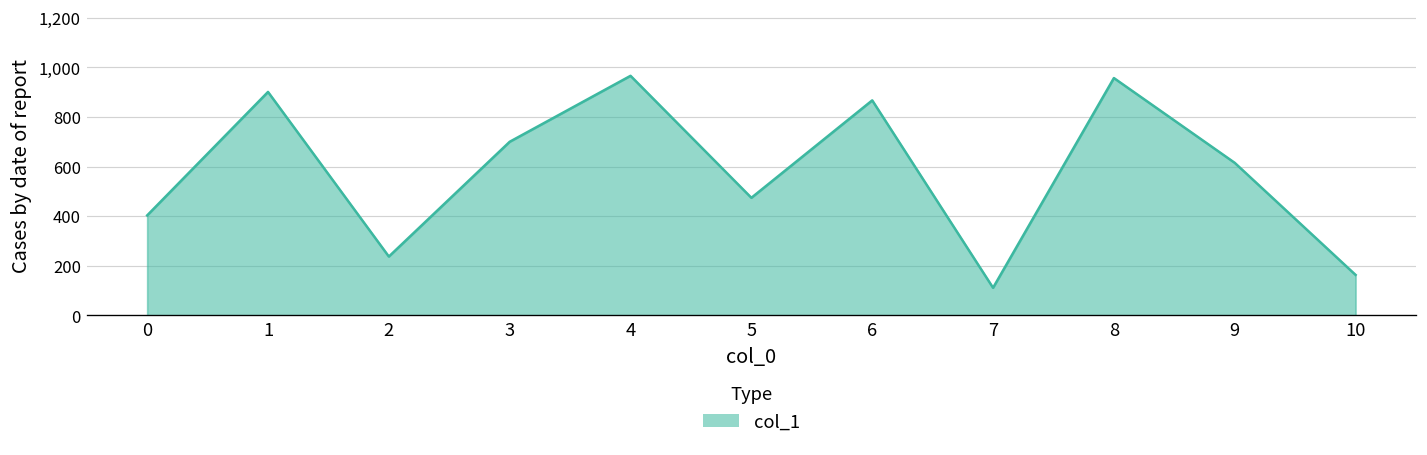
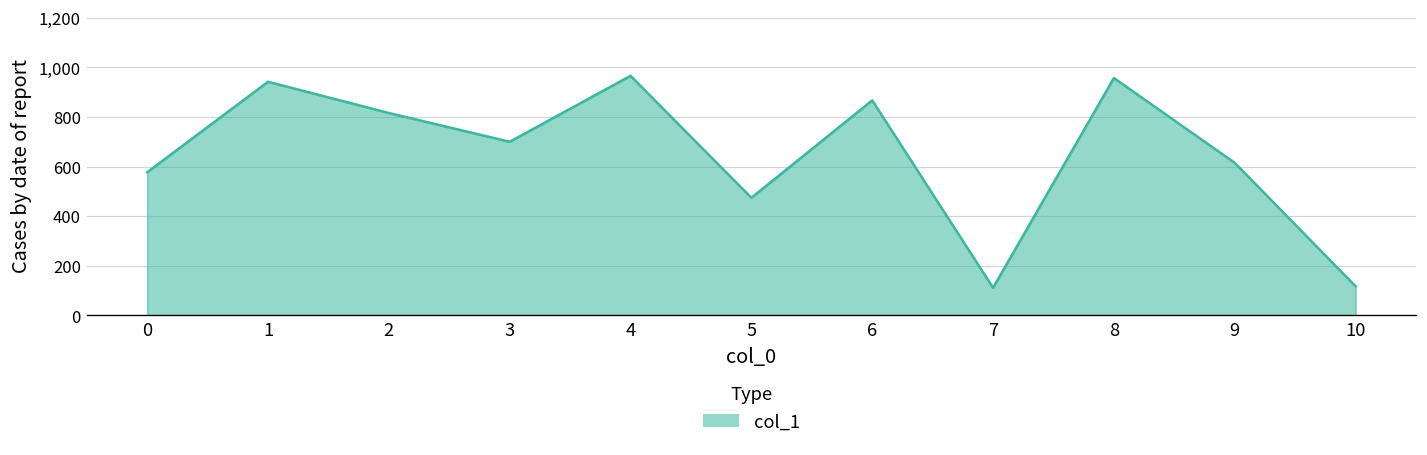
  {
-   "0": 400,
-   "1": 900,
-   "2": 240,
+   "0": 580,
+   "1": 940,
+   "2": 820,
    "3": 700,
    "4": 970,
    "5": 470,
    "6": 870,
    "7": 110,
    "8": 960,
    "9": 620,
-   "10": 160
+   "10": 120
  }
